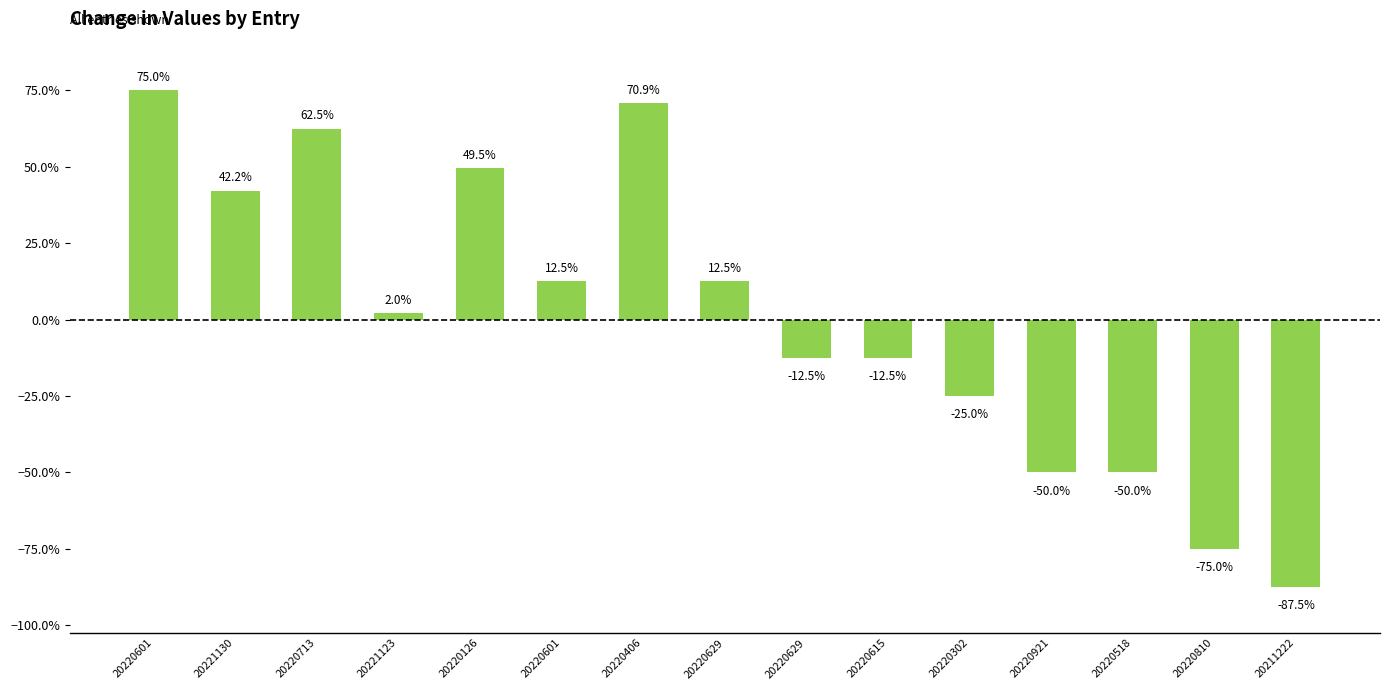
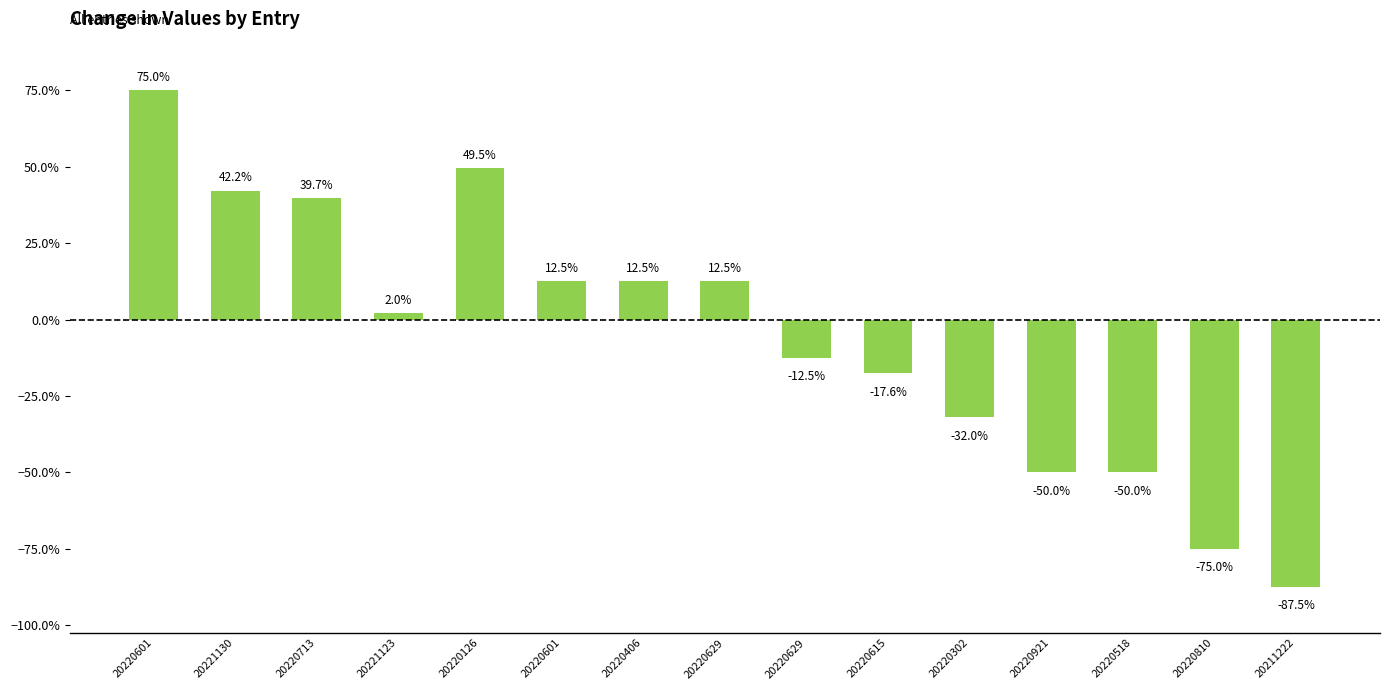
  {
    "20221130": "42.2%",
-   "20220713": "62.5%",
+   "20220713": "39.7%",
    "20221123": "2.0%",
    "20220126": "49.5%",
-   "20220406": "70.9%",
-   "20220615": "-12.5%",
-   "20220302": "-25.0%",
+   "20220406": "12.5%",
+   "20220615": "-17.6%",
+   "20220302": "-32.0%",
    "20220921": "-50.0%",
    "20220518": "-50.0%",
    "20220810": "-75.0%",
    "20211222": "-87.5%"
  }
